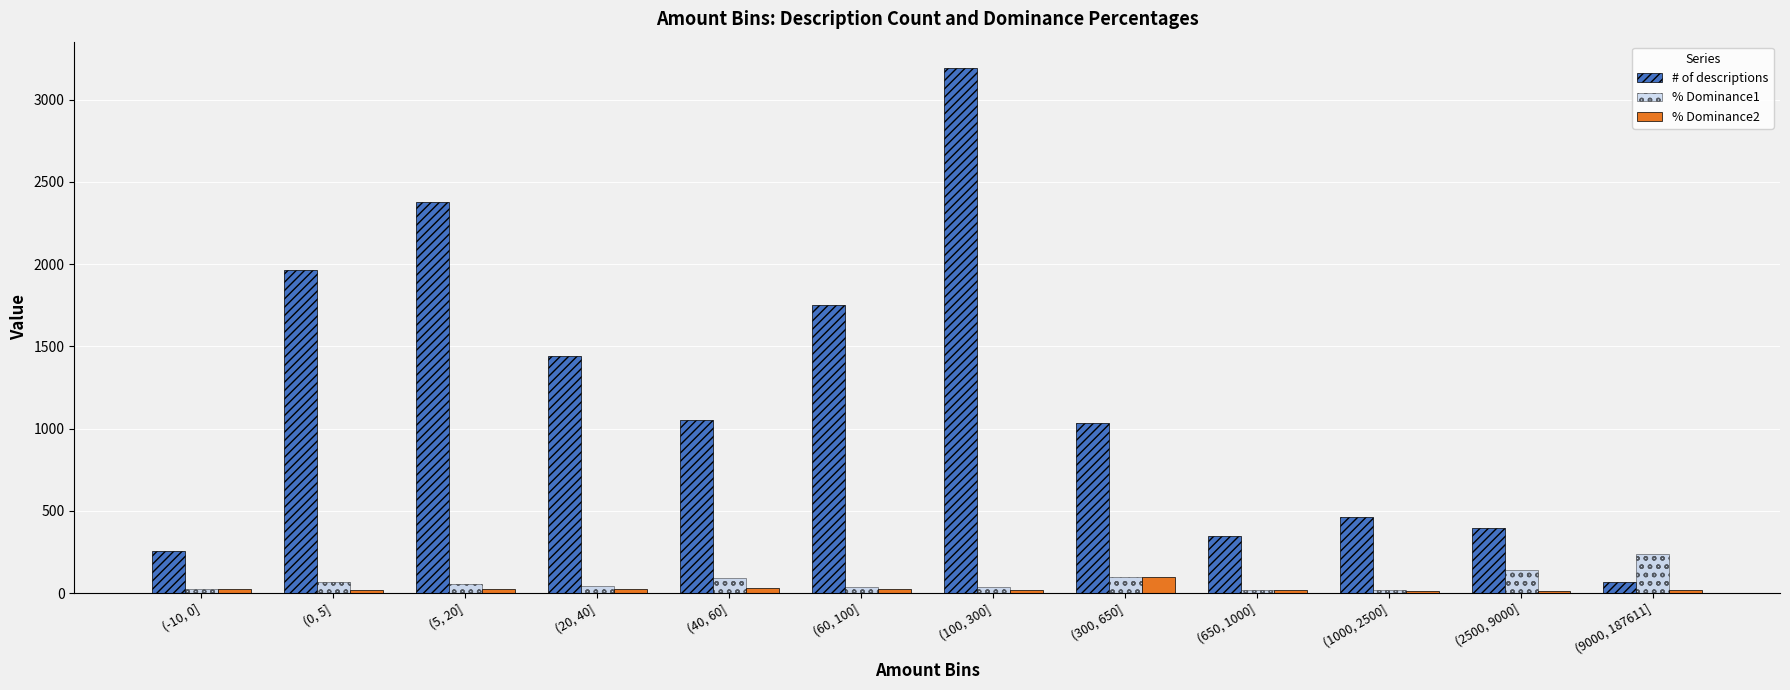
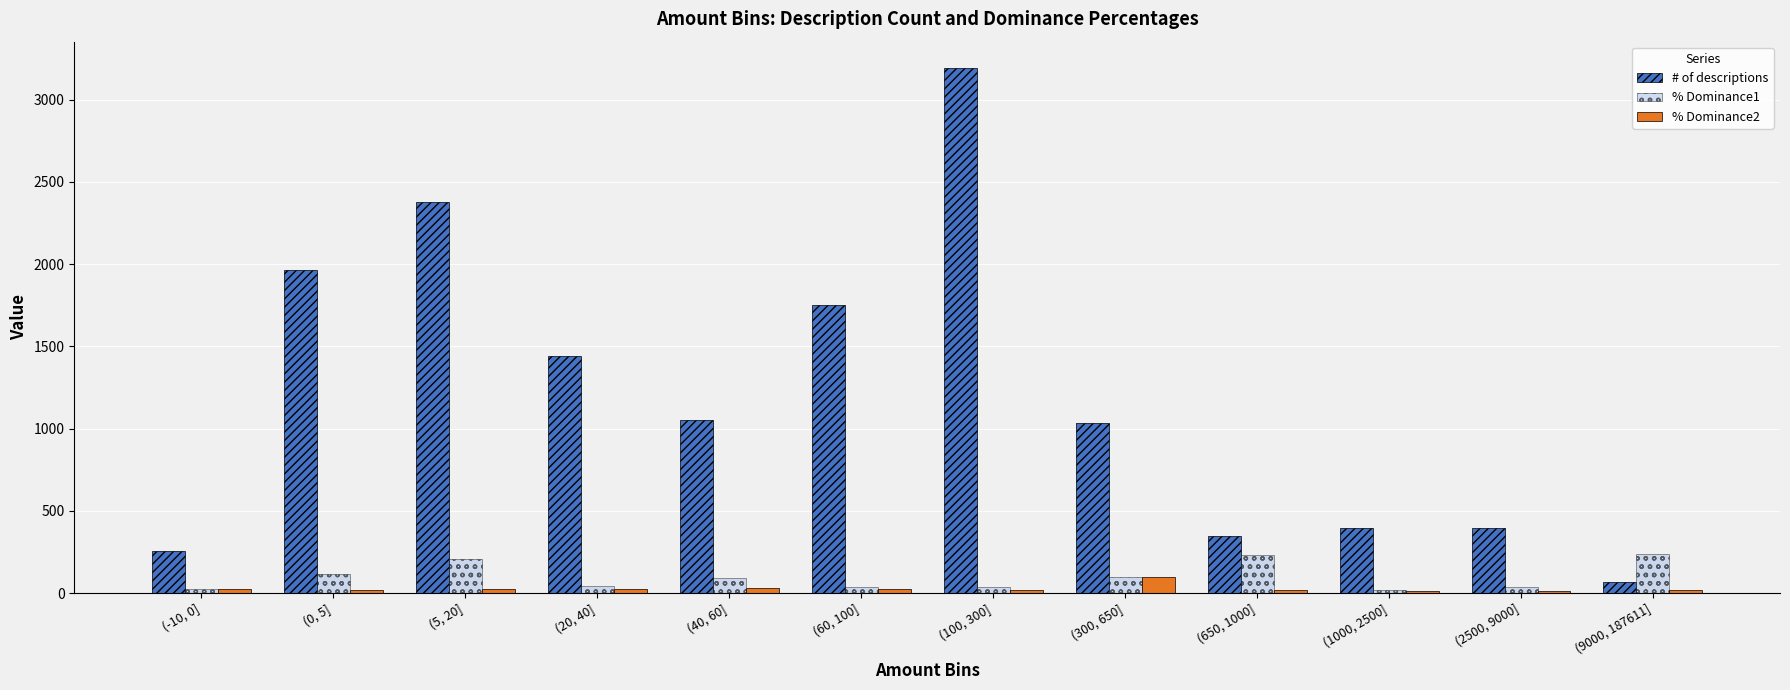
  {
    "# of descriptions": {
      "(-10, 0]": 250,
      "(0, 5]": 1960,
      "(5, 20]": 2380,
      "(20, 40]": 1440,
      "(40, 60]": 1050,
      "(60, 100]": 1750,
      "(100, 300]": 3190,
      "(300, 650]": 1040,
      "(650, 1000]": 340,
-     "(1000, 2500]": 460,
+     "(1000, 2500]": 400,
      "(2500, 9000]": 400,
      "(9000, 187611]": 70
    },
    "% Dominance1": {
      "(-10, 0]": 20,
-     "(0, 5]": 70,
-     "(5, 20]": 50,
+     "(0, 5]": 120,
+     "(5, 20]": 210,
      "(20, 40]": 40,
      "(40, 60]": 90,
      "(60, 100]": 40,
      "(100, 300]": 40,
      "(300, 650]": 100,
-     "(650, 1000]": 20,
+     "(650, 1000]": 230,
      "(1000, 2500]": 20,
-     "(2500, 9000]": 140,
+     "(2500, 9000]": 40,
      "(9000, 187611]": 240
    },
    "% Dominance2": {
      "(-10, 0]": 20,
      "(0, 5]": 20,
      "(5, 20]": 30,
      "(20, 40]": 20,
      "(40, 60]": 30,
      "(60, 100]": 20,
      "(100, 300]": 20,
      "(300, 650]": 100,
      "(650, 1000]": 20,
      "(9000, 187611]": 20
    }
  }
